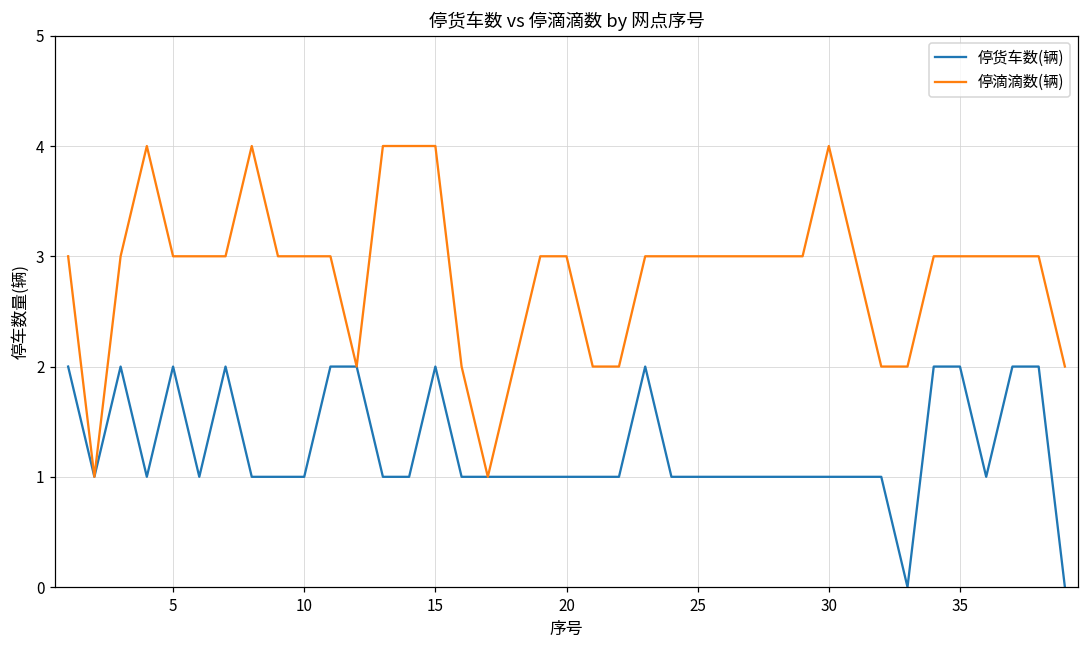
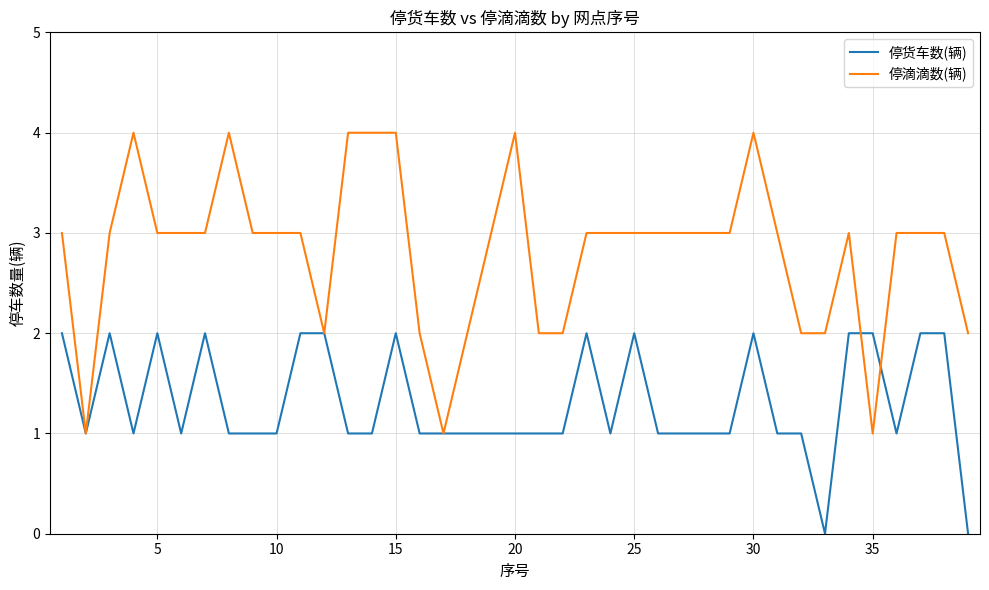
  {
    "停货车数(辆)": {
      "5": 2,
      "10": 1,
      "15": 2,
      "20": 1,
-     "25": 1,
-     "30": 1,
+     "25": 2,
+     "30": 2,
      "35": 2
    },
    "停滴滴数(辆)": {
      "5": 3,
      "10": 3,
      "15": 4,
-     "20": 3,
+     "20": 4,
      "25": 3,
      "30": 4,
-     "35": 3
+     "35": 1
    }
  }
